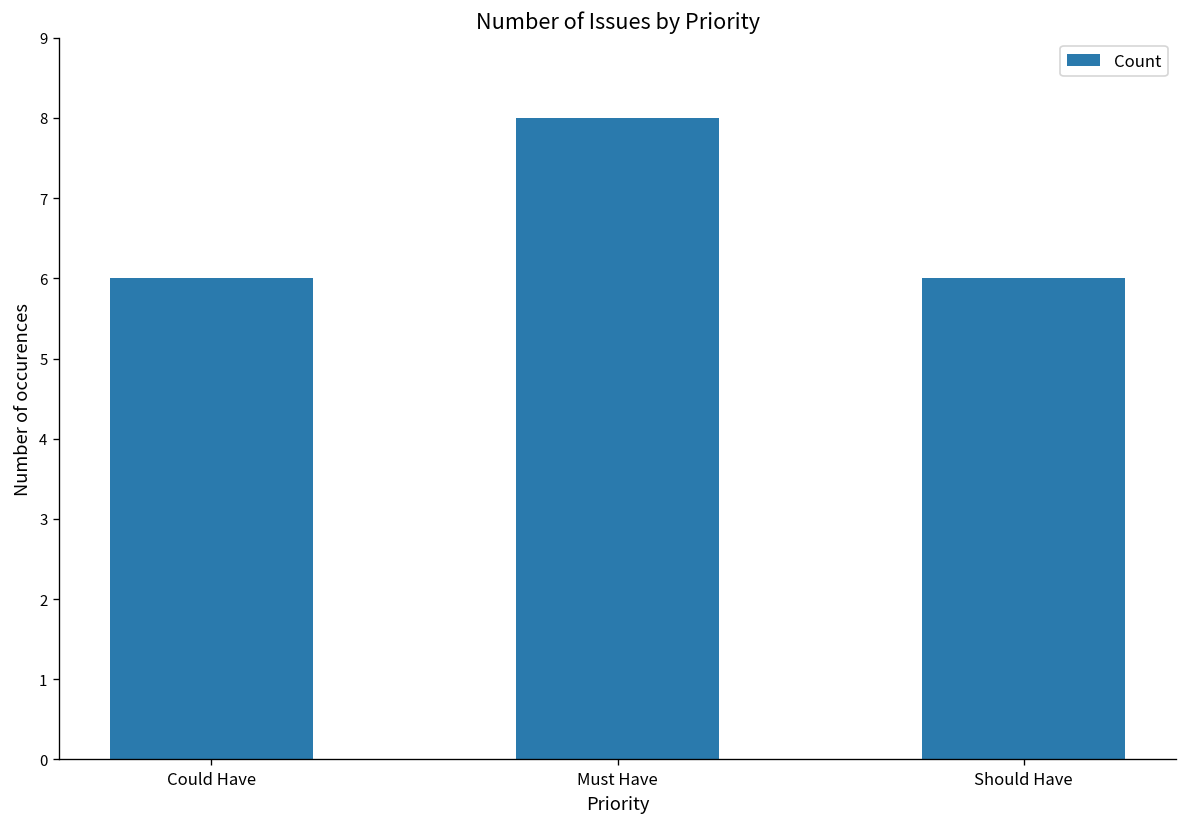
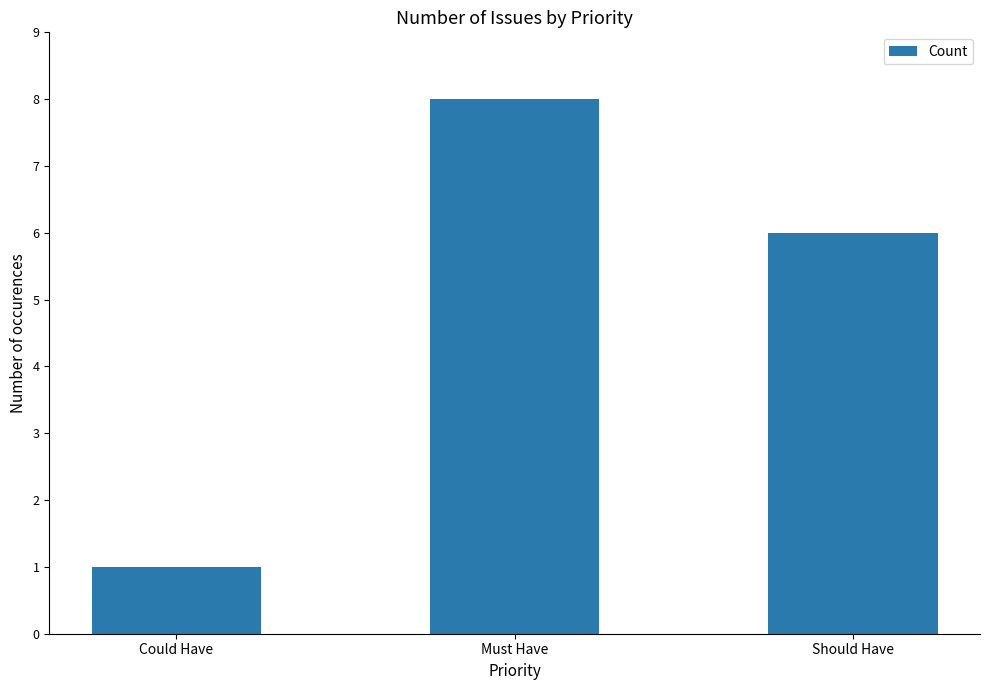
  {
-   "Could Have": 6,
+   "Could Have": 1,
    "Must Have": 8,
    "Should Have": 6
  }
